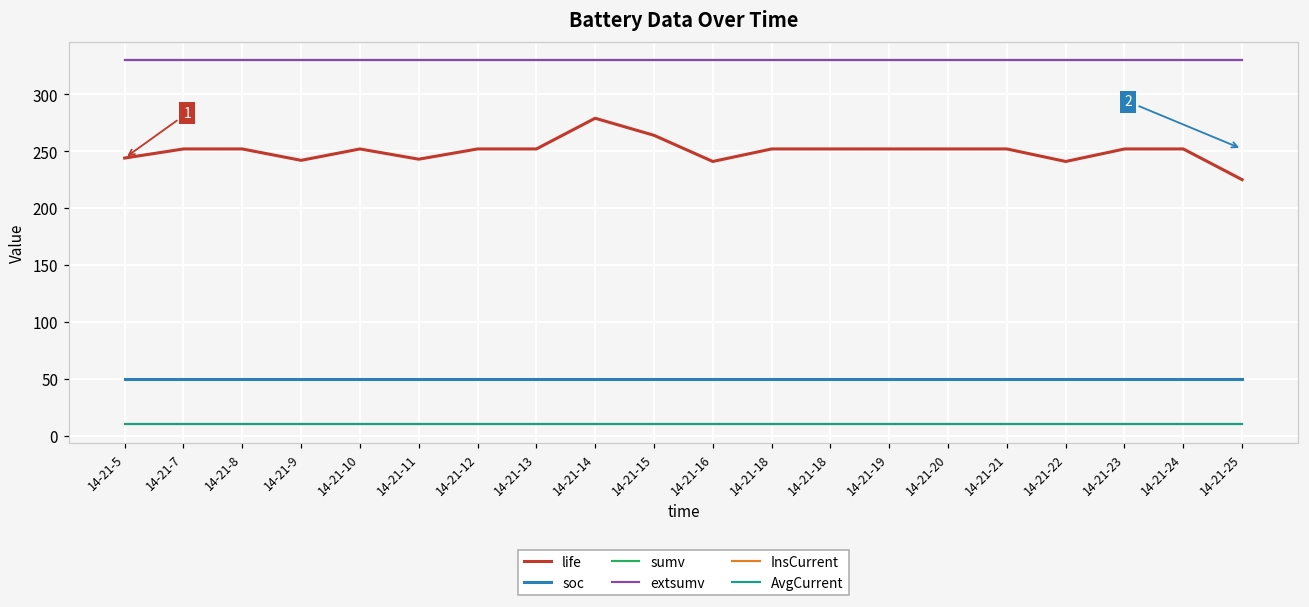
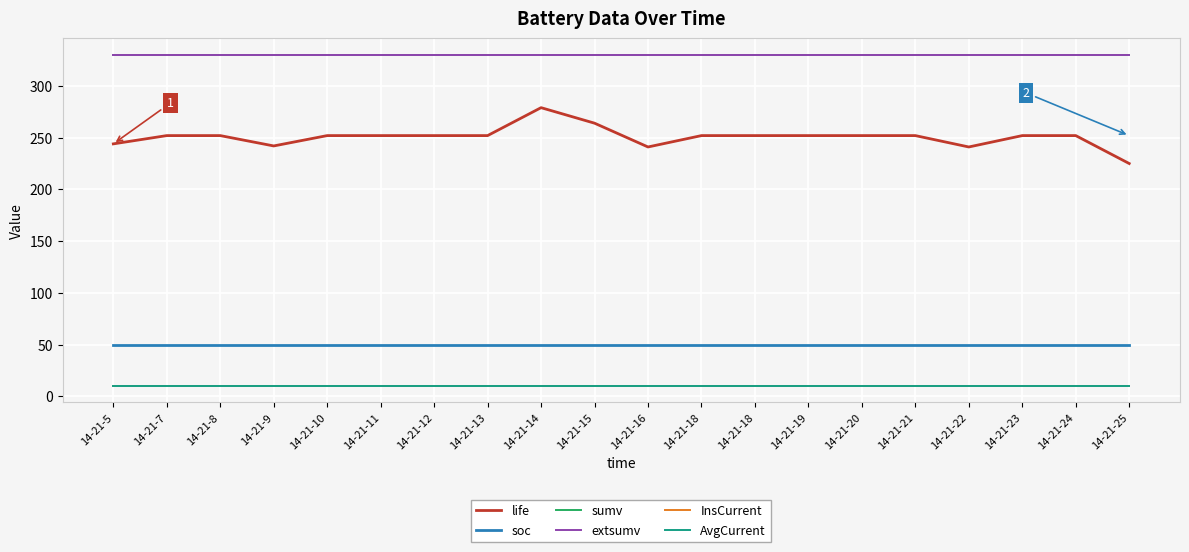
  {
    "life": {
      "14-21-5": 244,
      "14-21-7": 252,
      "14-21-8": 252,
      "14-21-9": 242,
      "14-21-10": 252,
-     "14-21-11": 243,
+     "14-21-11": 252,
      "14-21-12": 252,
      "14-21-13": 252,
      "14-21-14": 279,
      "14-21-15": 264,
      "14-21-16": 241,
      "14-21-19": 252,
      "14-21-20": 252,
      "14-21-21": 252,
      "14-21-22": 241,
      "14-21-23": 252,
      "14-21-24": 252,
      "14-21-25": 225
    },
    "soc": {
      "14-21-5": 50,
      "14-21-7": 50,
      "14-21-8": 50,
      "14-21-9": 50,
      "14-21-10": 50,
      "14-21-11": 50,
      "14-21-12": 50,
      "14-21-13": 50,
      "14-21-14": 50,
      "14-21-15": 50,
      "14-21-16": 50,
      "14-21-19": 50,
      "14-21-20": 50,
      "14-21-21": 50,
      "14-21-22": 50,
      "14-21-23": 50,
      "14-21-24": 50,
      "14-21-25": 50
    },
    "extsumv": {
      "14-21-5": 330,
      "14-21-7": 330,
      "14-21-8": 330,
      "14-21-9": 330,
      "14-21-10": 330,
      "14-21-11": 330,
      "14-21-12": 330,
      "14-21-13": 330,
      "14-21-14": 330,
      "14-21-15": 330,
      "14-21-16": 330,
      "14-21-19": 330,
      "14-21-20": 330,
      "14-21-21": 330,
      "14-21-22": 330,
      "14-21-23": 330,
      "14-21-24": 330,
      "14-21-25": 330
    },
    "AvgCurrent": {
      "14-21-5": 10,
      "14-21-7": 10,
      "14-21-8": 10,
      "14-21-9": 10,
      "14-21-10": 10,
      "14-21-11": 10,
      "14-21-12": 10,
      "14-21-13": 10,
      "14-21-14": 10,
      "14-21-15": 10,
      "14-21-16": 10,
      "14-21-19": 10,
      "14-21-20": 10,
      "14-21-21": 10,
      "14-21-22": 10,
      "14-21-23": 10,
      "14-21-24": 10,
      "14-21-25": 10
    }
  }
